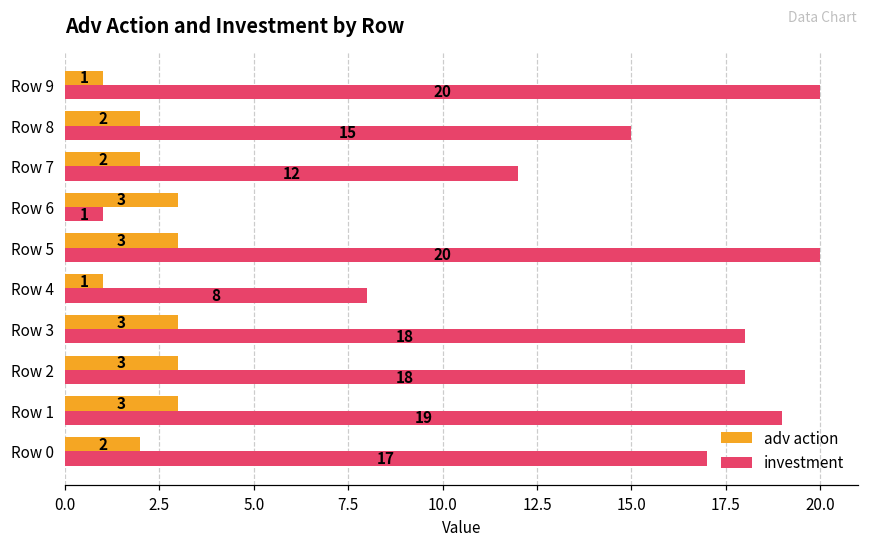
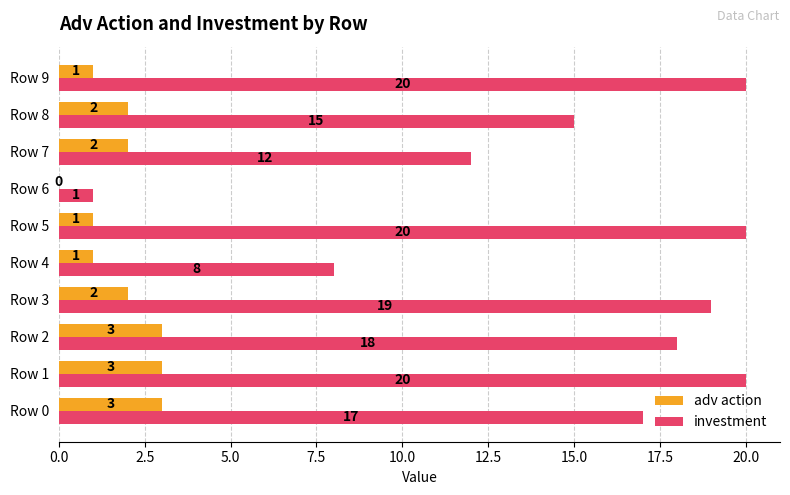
  {
    "adv action": {
      "Row 9": 1,
      "Row 8": 2,
      "Row 7": 2,
-     "Row 6": 3,
-     "Row 5": 3,
+     "Row 6": 0,
+     "Row 5": 1,
      "Row 4": 1,
-     "Row 3": 3,
+     "Row 3": 2,
      "Row 2": 3,
      "Row 1": 3,
-     "Row 0": 2
+     "Row 0": 3
    },
    "investment": {
      "Row 9": 20,
      "Row 8": 15,
      "Row 7": 12,
      "Row 6": 1,
      "Row 5": 20,
      "Row 4": 8,
-     "Row 3": 18,
+     "Row 3": 19,
      "Row 2": 18,
-     "Row 1": 19,
+     "Row 1": 20,
      "Row 0": 17
    }
  }
